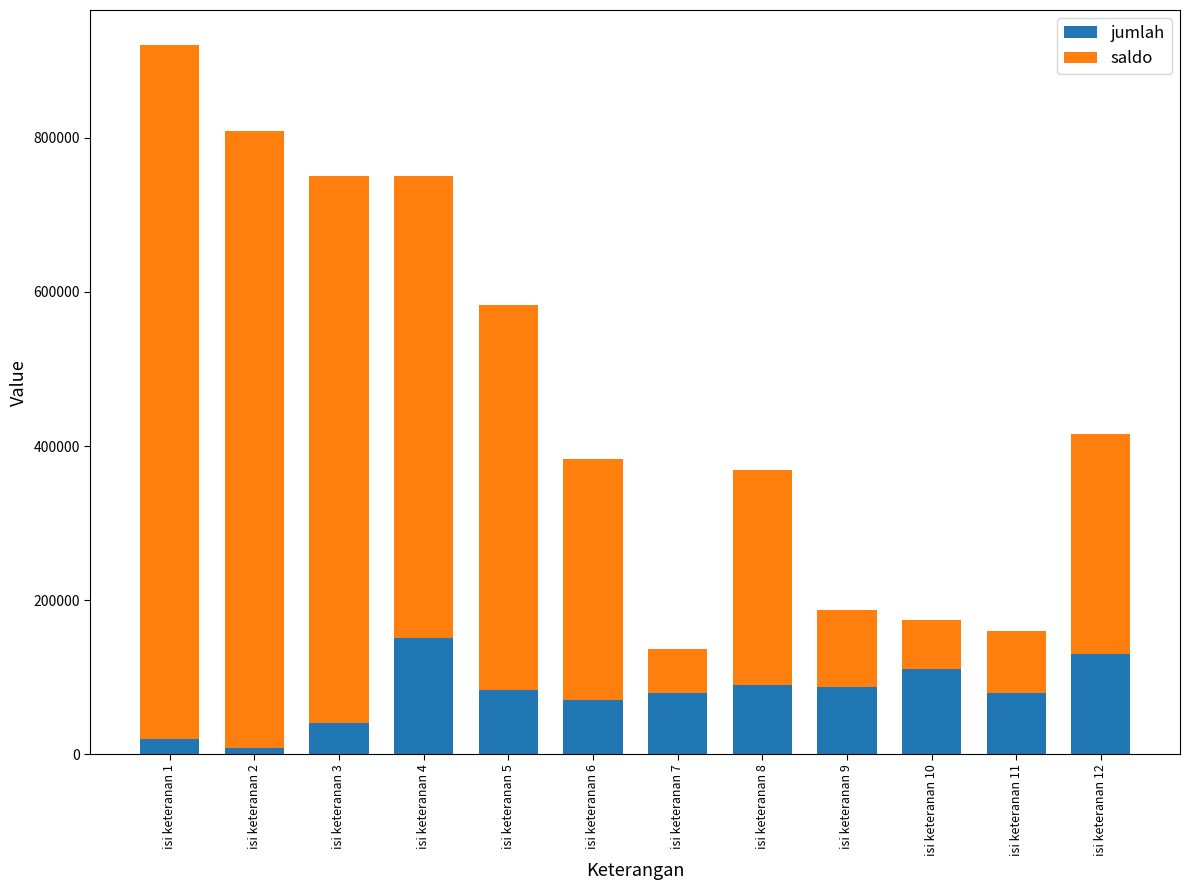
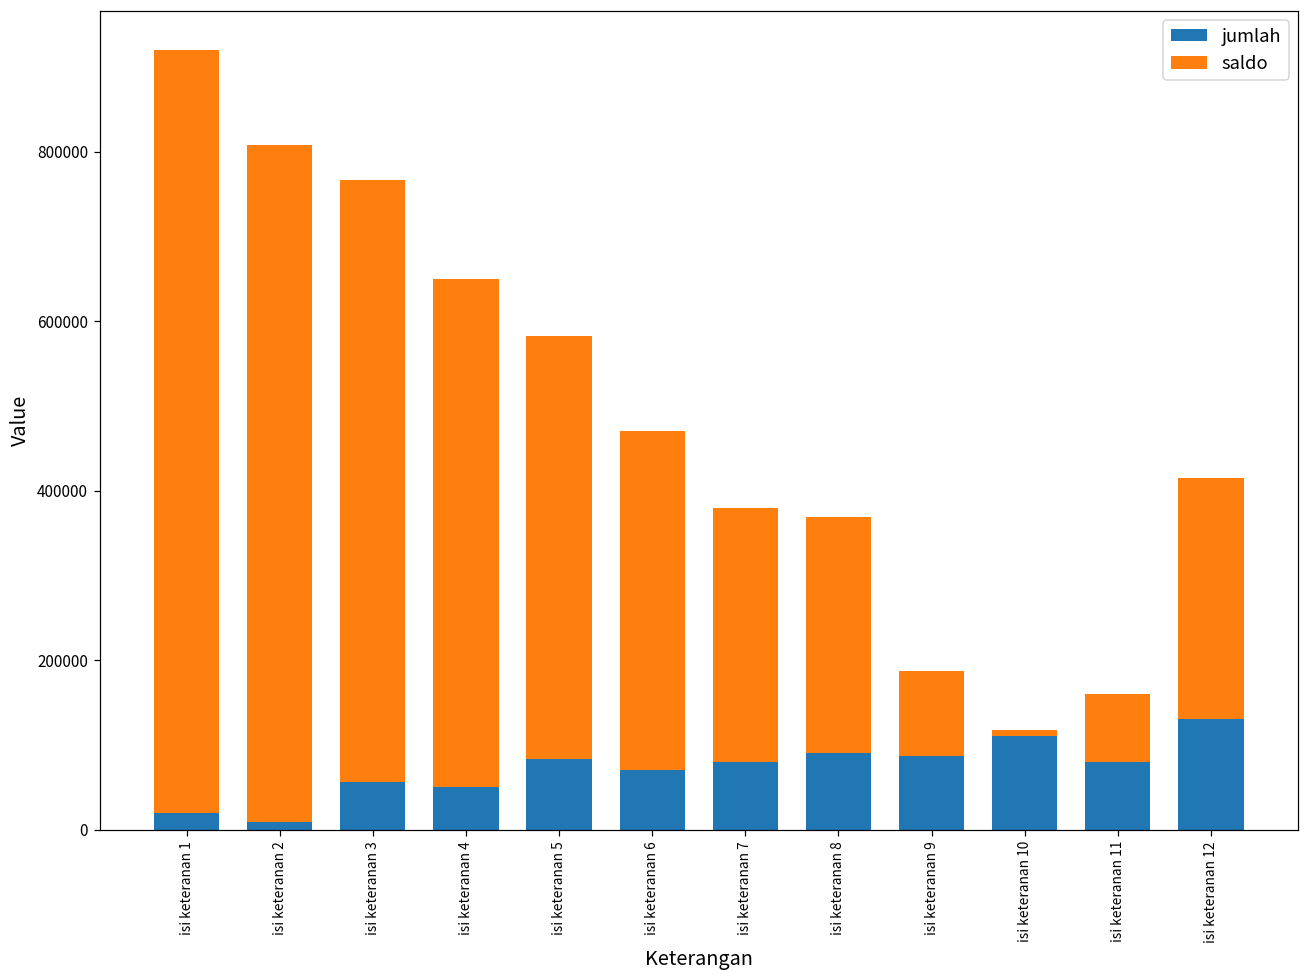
  {
    "jumlah": {
      "isi keteranan 1": 20000,
      "isi keteranan 2": 10000,
-     "isi keteranan 3": 40000,
-     "isi keteranan 4": 150000,
+     "isi keteranan 3": 60000,
+     "isi keteranan 4": 50000,
      "isi keteranan 5": 80000,
      "isi keteranan 6": 70000,
      "isi keteranan 7": 80000,
      "isi keteranan 8": 90000,
      "isi keteranan 9": 90000,
      "isi keteranan 10": 110000,
      "isi keteranan 11": 80000,
      "isi keteranan 12": 130000
    },
    "saldo": {
      "isi keteranan 1": 900000,
      "isi keteranan 2": 800000,
      "isi keteranan 3": 710000,
      "isi keteranan 4": 600000,
      "isi keteranan 5": 500000,
-     "isi keteranan 6": 310000,
-     "isi keteranan 7": 60000,
+     "isi keteranan 6": 400000,
+     "isi keteranan 7": 300000,
      "isi keteranan 8": 280000,
      "isi keteranan 9": 100000,
-     "isi keteranan 10": 60000,
+     "isi keteranan 10": 10000,
      "isi keteranan 11": 80000,
      "isi keteranan 12": 290000
    }
  }
